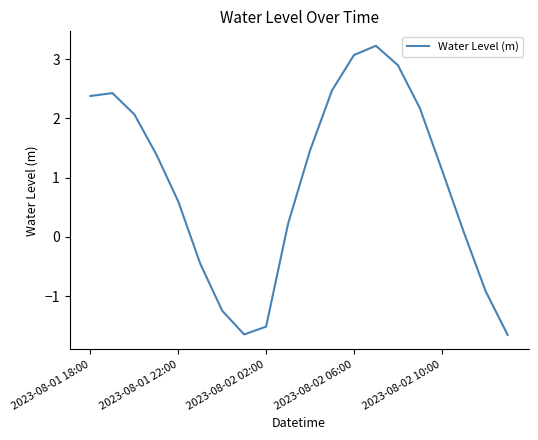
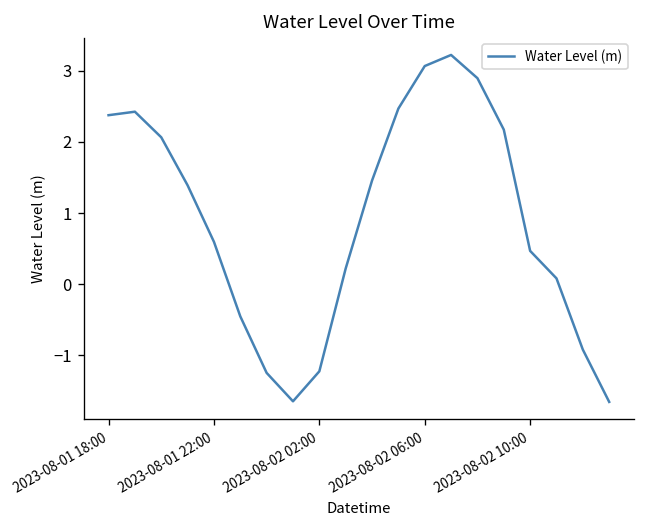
  {
    "2023-08-01 18:00": 2.4,
    "2023-08-01 22:00": 0.6,
-   "2023-08-02 02:00": -1.5,
+   "2023-08-02 02:00": -1.2,
    "2023-08-02 06:00": 3.1,
-   "2023-08-02 10:00": 1.1
+   "2023-08-02 10:00": 0.5
  }
